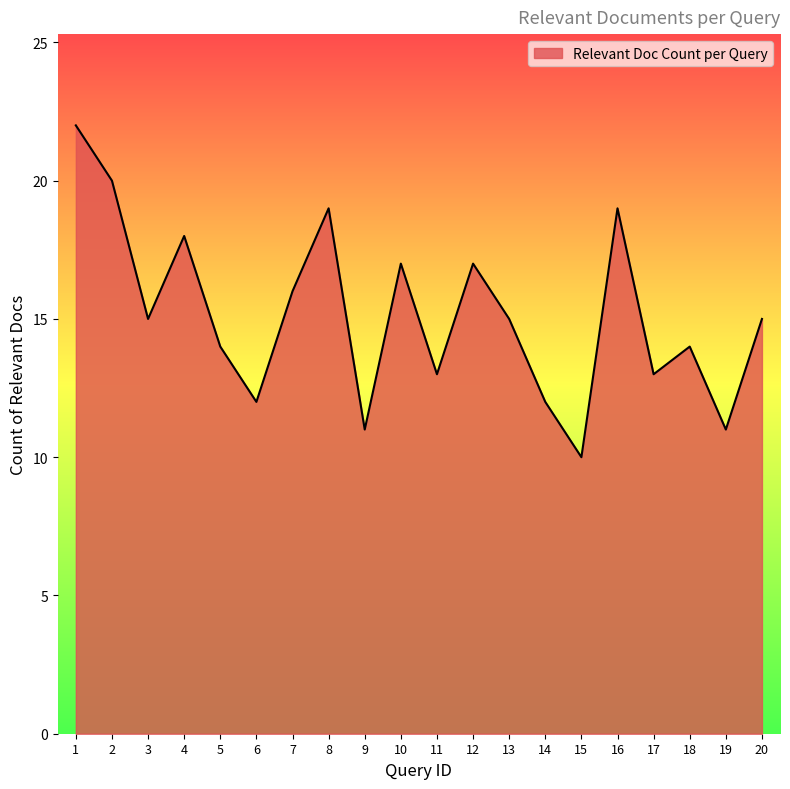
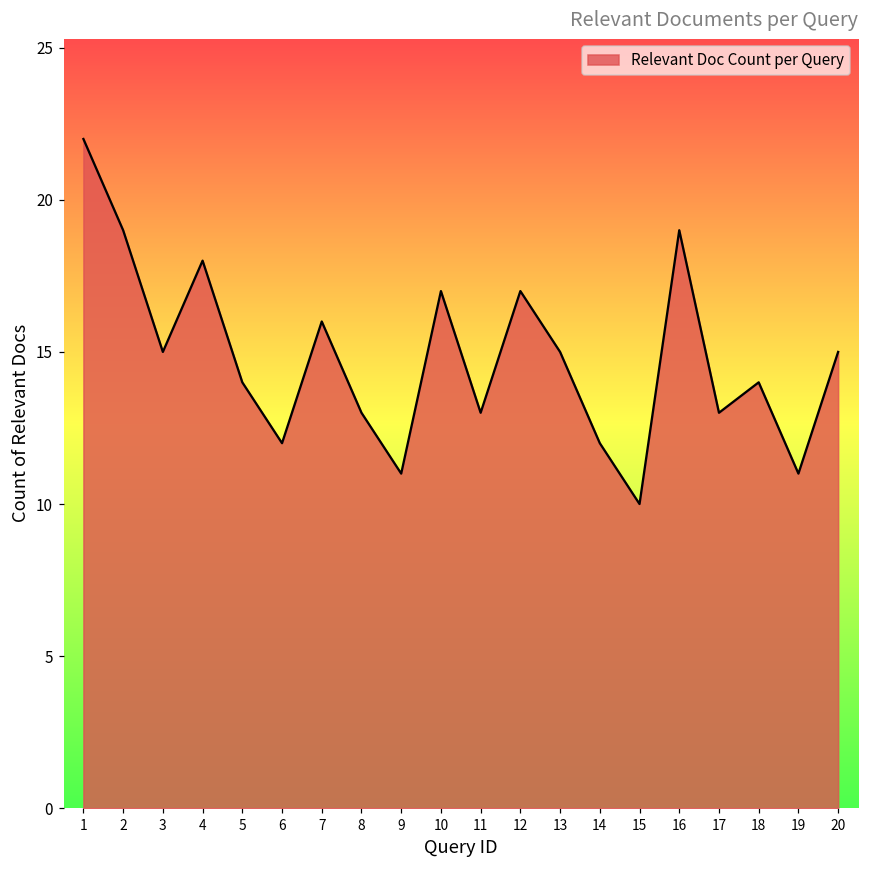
  {
    "1": 22,
-   "2": 20,
+   "2": 19,
    "3": 15,
    "4": 18,
    "5": 14,
    "6": 12,
    "7": 16,
-   "8": 19,
+   "8": 13,
    "9": 11,
    "10": 17,
    "11": 13,
    "12": 17,
    "13": 15,
    "14": 12,
    "15": 10,
    "16": 19,
    "17": 13,
    "18": 14,
    "19": 11,
    "20": 15
  }
